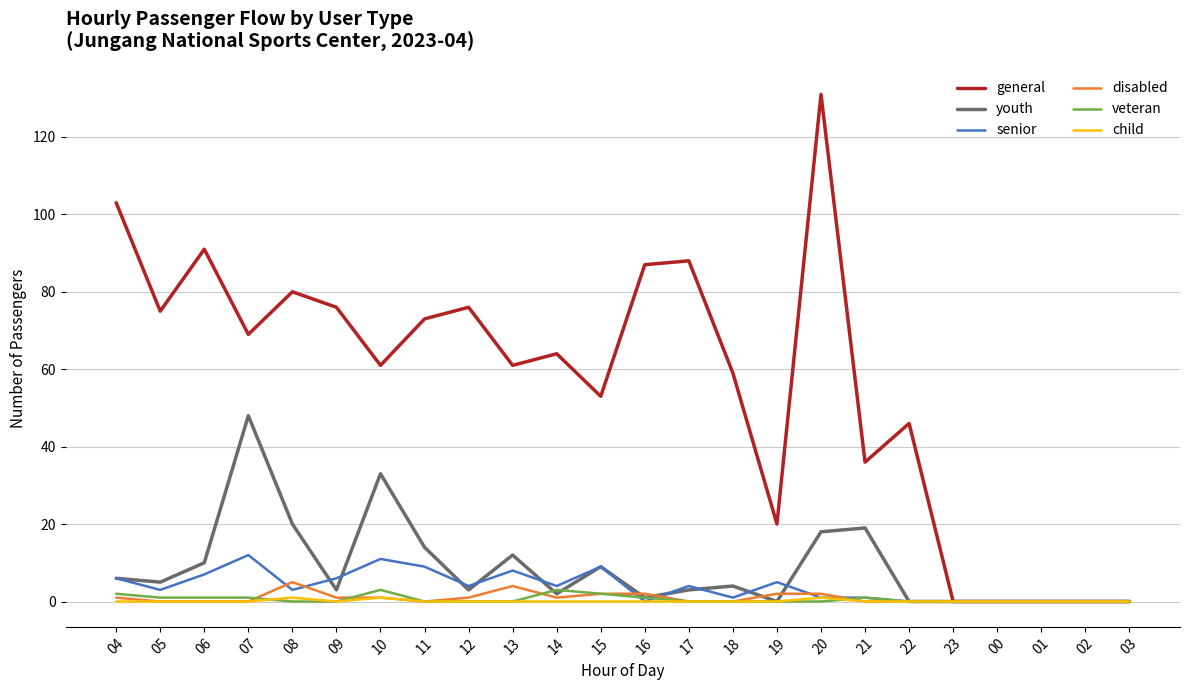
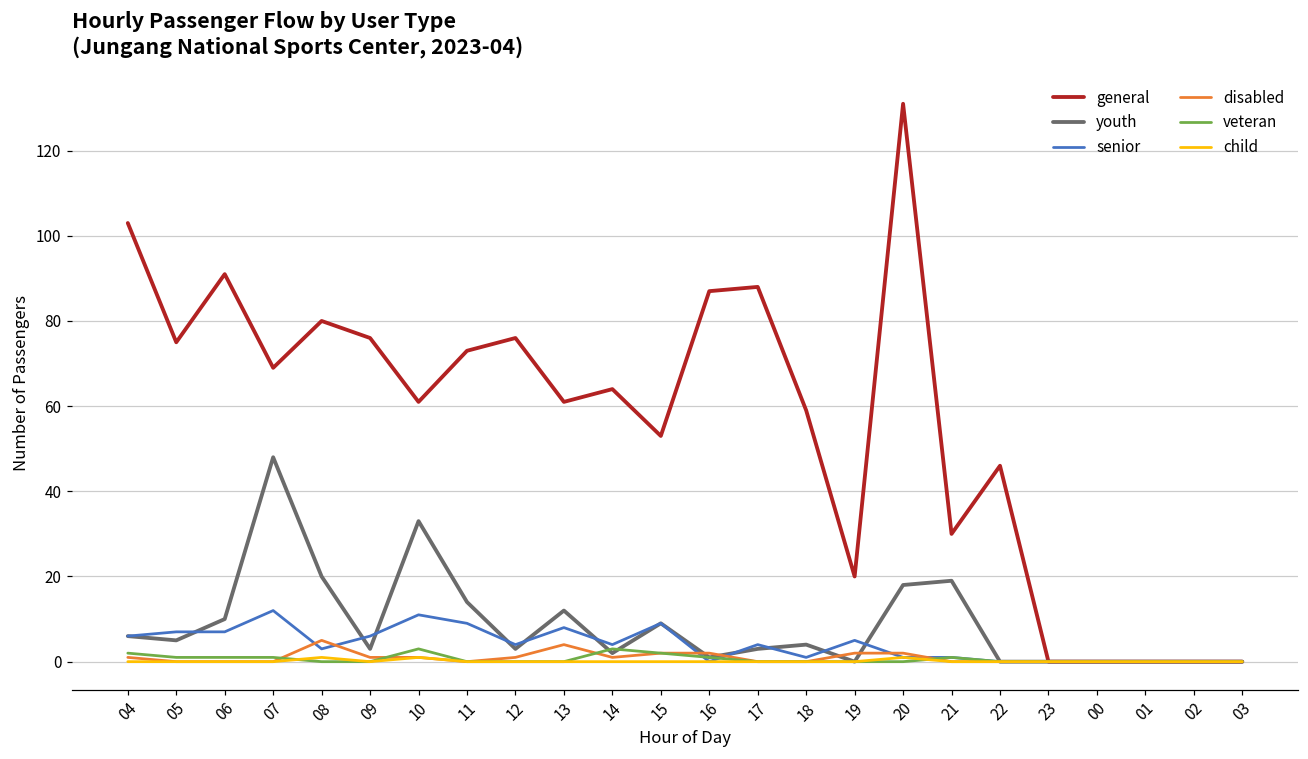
  {
    "general": {
      "04": 103,
      "05": 75,
      "06": 91,
      "07": 69,
      "08": 80,
      "09": 76,
      "10": 61,
      "11": 73,
      "12": 76,
      "13": 61,
      "14": 64,
      "15": 53,
      "16": 87,
      "17": 88,
      "18": 59,
      "19": 20,
      "20": 131,
-     "21": 36,
+     "21": 30,
      "22": 46
    },
    "youth": {
      "05": 5,
      "06": 10,
      "07": 48,
      "08": 20,
      "09": 3,
      "10": 33,
      "11": 14,
      "12": 3,
      "13": 12,
      "14": 2,
      "17": 3,
      "18": 4,
      "20": 18,
      "21": 19
    },
    "senior": {
-     "05": 3,
+     "05": 7,
      "06": 7,
      "07": 12,
      "08": 3,
      "09": 6,
      "10": 11,
      "11": 9,
      "12": 4,
      "13": 8,
      "14": 4,
      "17": 4,
      "18": 1,
      "19": 5
    },
    "disabled": {
      "04": 1,
      "08": 5,
      "09": 1,
      "12": 1,
      "13": 4,
      "14": 1,
      "16": 2,
      "19": 2,
      "20": 2
    },
    "veteran": {
      "04": 2,
      "05": 1,
      "06": 1,
      "07": 1,
      "08": 0,
      "10": 3,
      "14": 3,
      "20": 0
    },
    "child": {
      "04": 0,
      "08": 1,
      "14": 0,
      "15": 0
    }
  }
